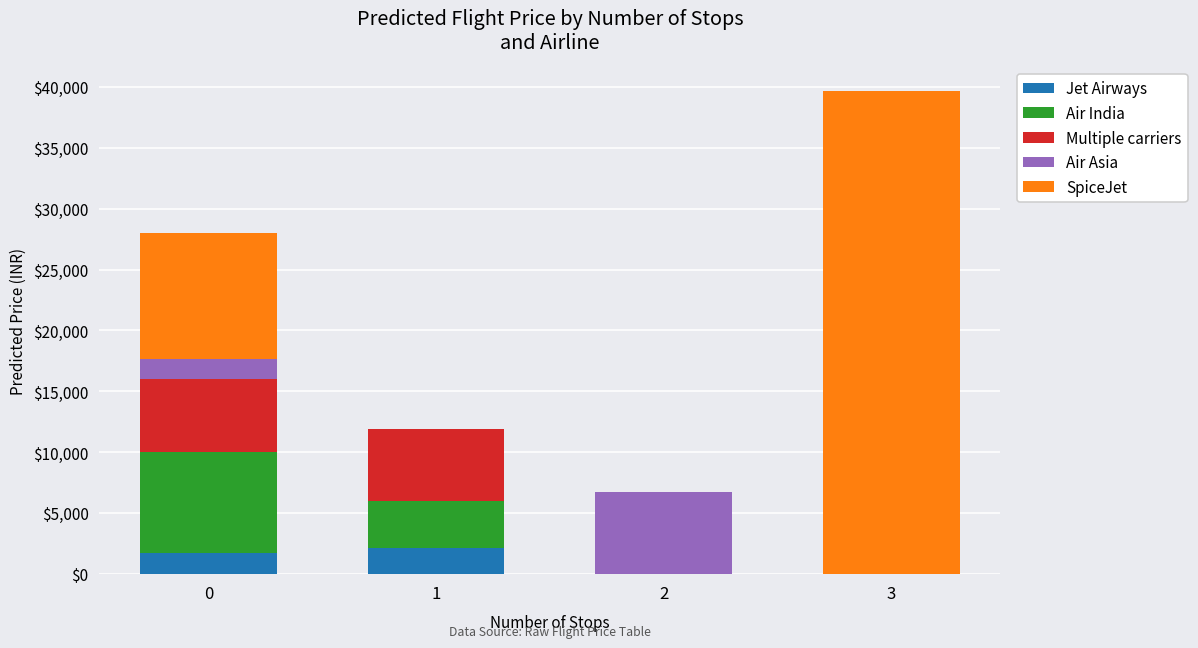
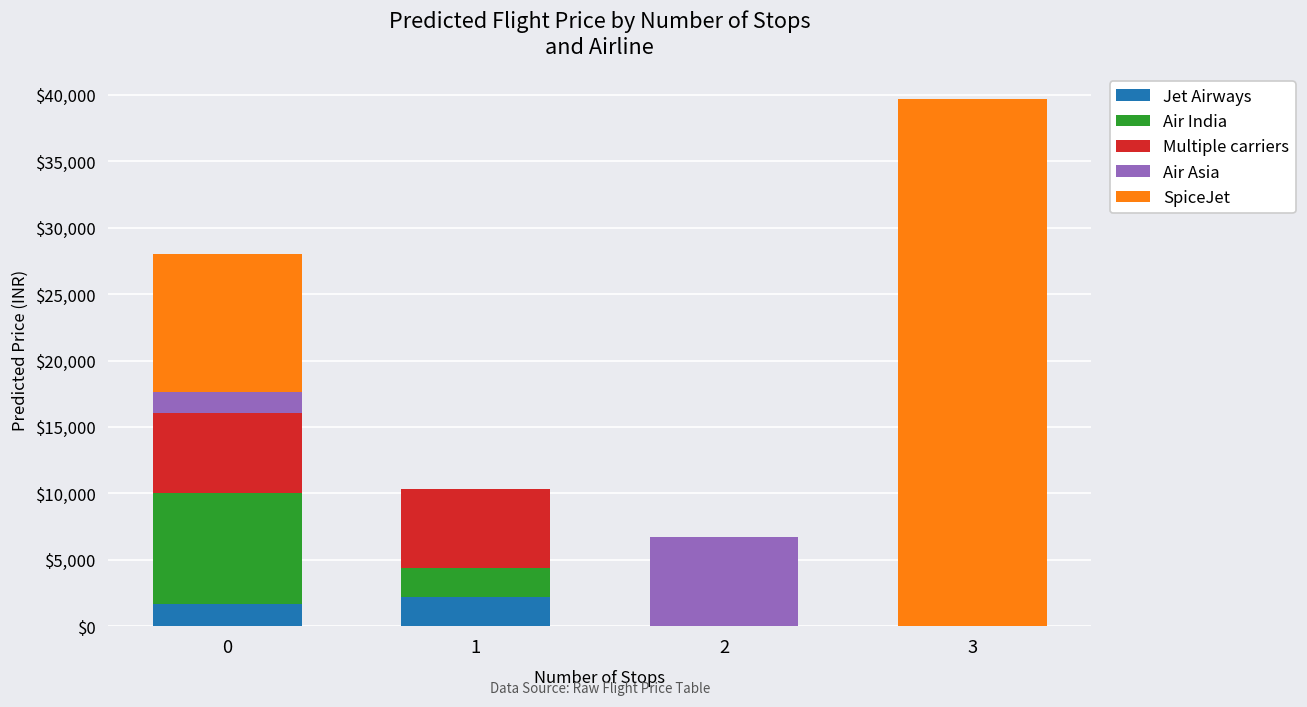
  {
    "Jet Airways": {
      "0": "$1,700",
      "1": "$2,200",
      "2": "$0",
      "3": "$0"
    },
    "Air India": {
      "0": "$8,300",
-     "1": "$3,800",
+     "1": "$2,200",
      "2": "$0",
      "3": "$0"
    },
    "Multiple carriers": {
      "0": "$6,000",
      "1": "$6,000",
      "2": "$0",
      "3": "$0"
    },
    "Air Asia": {
      "0": "$1,600",
      "1": "$0",
      "2": "$6,700",
      "3": "$0"
    },
    "SpiceJet": {
      "0": "$10,400",
      "1": "$0",
      "2": "$0",
      "3": "$39,700"
    }
  }
